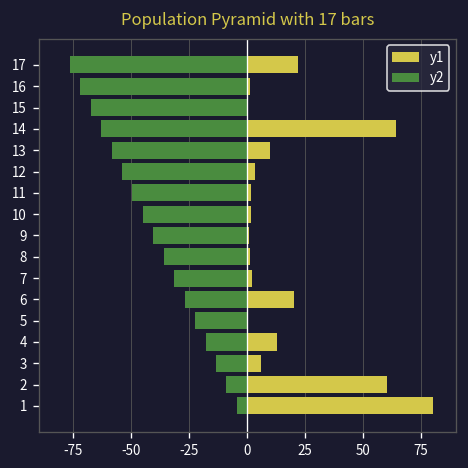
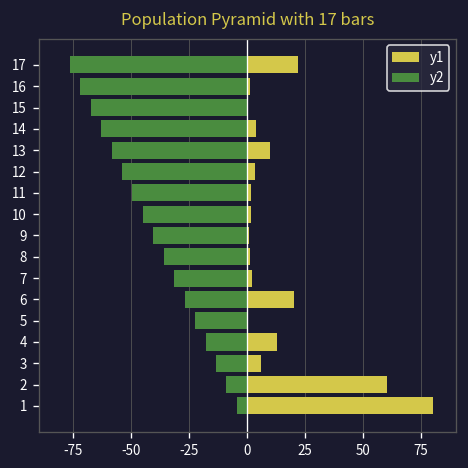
  {
    "y1": {
      "17": 22,
      "16": 1,
-     "14": 64,
+     "14": 4,
      "13": 10,
      "12": 3,
      "11": 2,
      "10": 1,
      "7": 2,
      "6": 20,
      "4": 13,
      "3": 6,
      "2": 60,
      "1": 80
    },
    "y2": {
      "17": -77,
      "16": -72,
      "15": -68,
      "14": -63,
      "13": -59,
      "12": -54,
      "11": -50,
      "10": -45,
      "9": -41,
      "8": -36,
      "7": -32,
      "6": -27,
      "5": -23,
      "4": -18,
      "3": -14,
      "2": -9,
      "1": -5
    }
  }
